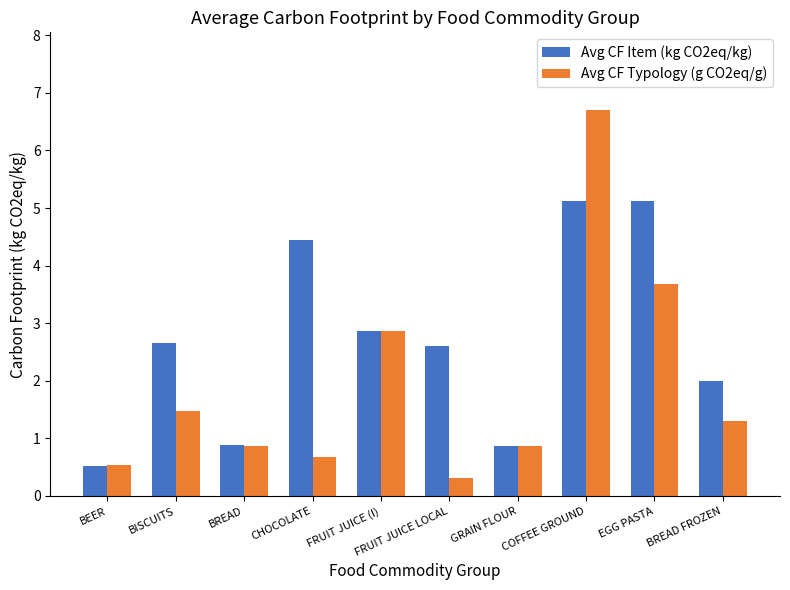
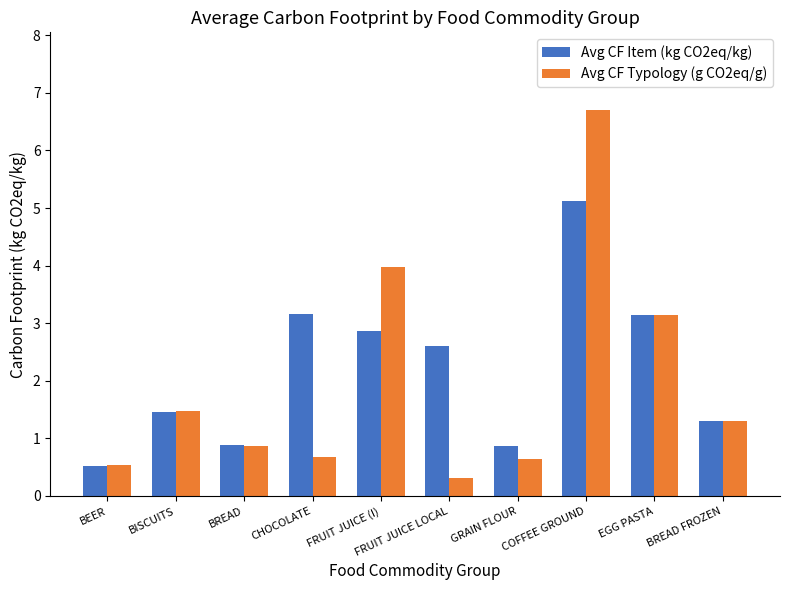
  {
    "Avg CF Item (kg CO2eq/kg)": {
      "BEER": 0.5,
-     "BISCUITS": 2.7,
+     "BISCUITS": 1.5,
      "BREAD": 0.9,
-     "CHOCOLATE": 4.4,
+     "CHOCOLATE": 3.2,
      "FRUIT JUICE (I)": 2.9,
      "FRUIT JUICE LOCAL": 2.6,
      "GRAIN FLOUR": 0.9,
      "COFFEE GROUND": 5.1,
-     "EGG PASTA": 5.1,
-     "BREAD FROZEN": 2.0
+     "EGG PASTA": 3.2,
+     "BREAD FROZEN": 1.3
    },
    "Avg CF Typology (g CO2eq/g)": {
      "BEER": 0.5,
      "BISCUITS": 1.5,
      "BREAD": 0.9,
      "CHOCOLATE": 0.7,
-     "FRUIT JUICE (I)": 2.9,
+     "FRUIT JUICE (I)": 4.0,
      "FRUIT JUICE LOCAL": 0.3,
-     "GRAIN FLOUR": 0.9,
+     "GRAIN FLOUR": 0.6,
      "COFFEE GROUND": 6.7,
-     "EGG PASTA": 3.7,
+     "EGG PASTA": 3.2,
      "BREAD FROZEN": 1.3
    }
  }
